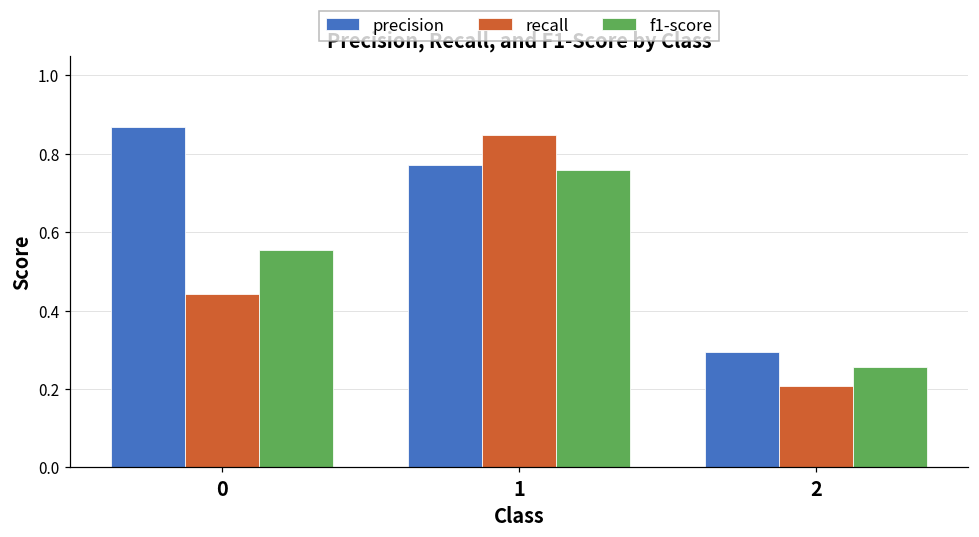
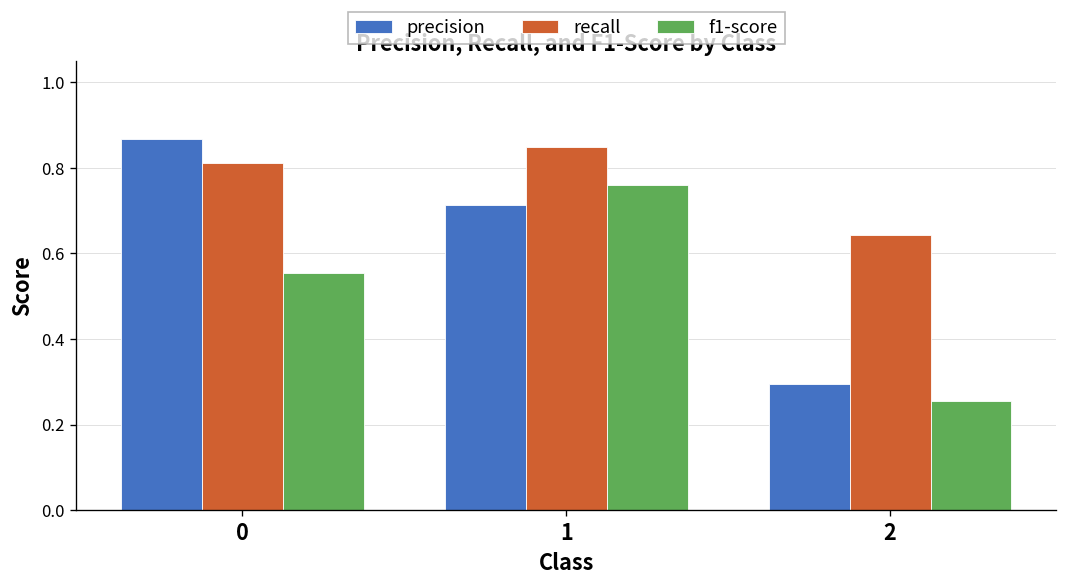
  {
    "precision": {
      "0": 0.87,
-     "1": 0.77,
+     "1": 0.71,
      "2": 0.30
    },
    "recall": {
-     "0": 0.44,
+     "0": 0.81,
      "1": 0.85,
-     "2": 0.21
+     "2": 0.64
    },
    "f1-score": {
      "0": 0.55,
      "1": 0.76,
      "2": 0.26
    }
  }
